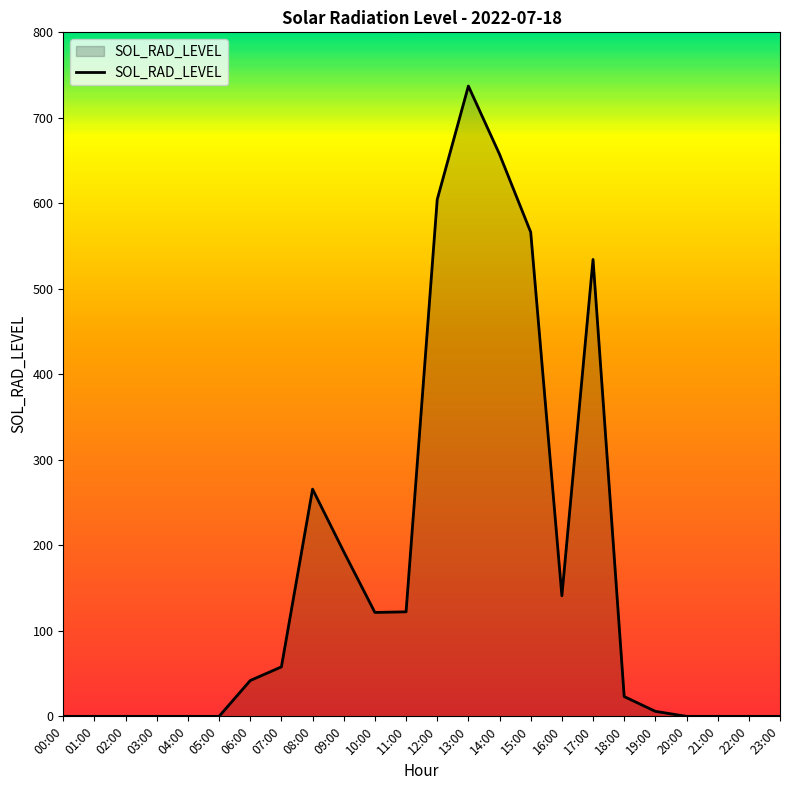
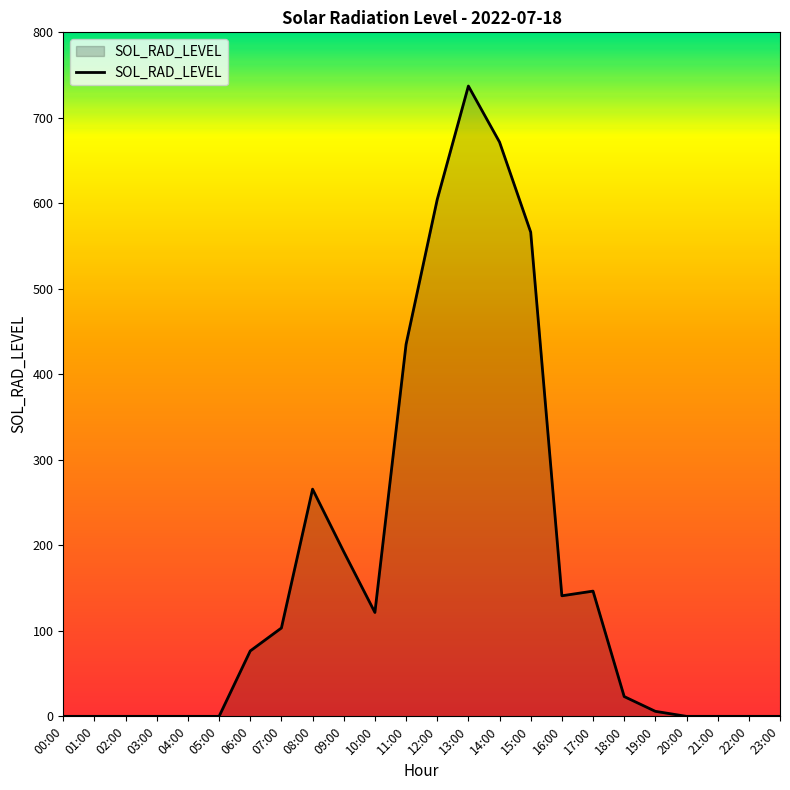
  {
    "00:00": 0,
    "01:00": 0,
    "02:00": 0,
    "03:00": 0,
    "04:00": 0,
    "05:00": 0,
-   "06:00": 40,
-   "07:00": 60,
+   "06:00": 80,
+   "07:00": 100,
    "08:00": 270,
    "09:00": 190,
    "10:00": 120,
-   "11:00": 120,
+   "11:00": 440,
    "12:00": 600,
    "13:00": 740,
-   "14:00": 660,
+   "14:00": 670,
    "15:00": 570,
    "16:00": 140,
-   "17:00": 530,
+   "17:00": 150,
    "18:00": 20,
    "19:00": 10,
    "20:00": 0,
    "21:00": 0,
    "22:00": 0,
    "23:00": 0
  }
